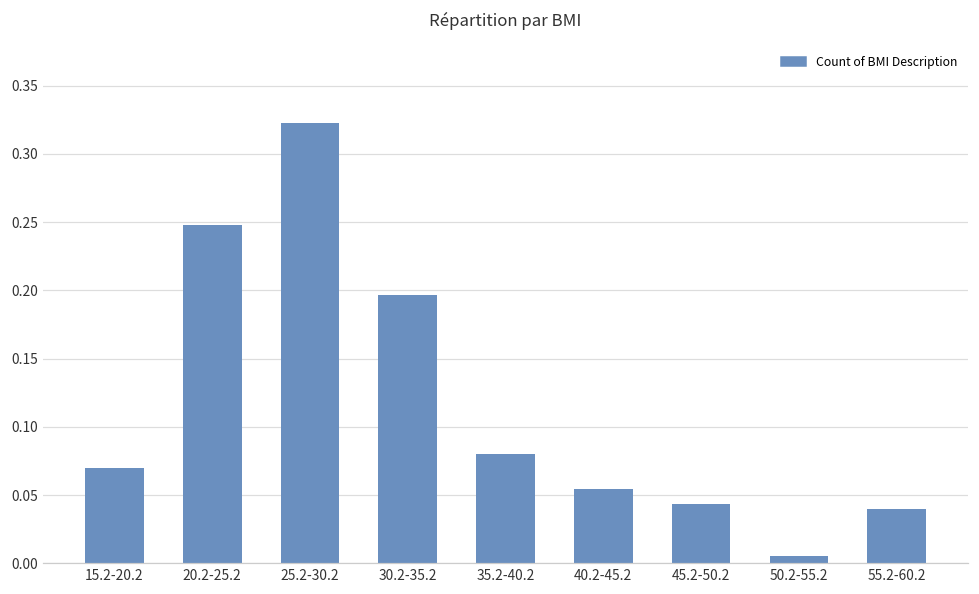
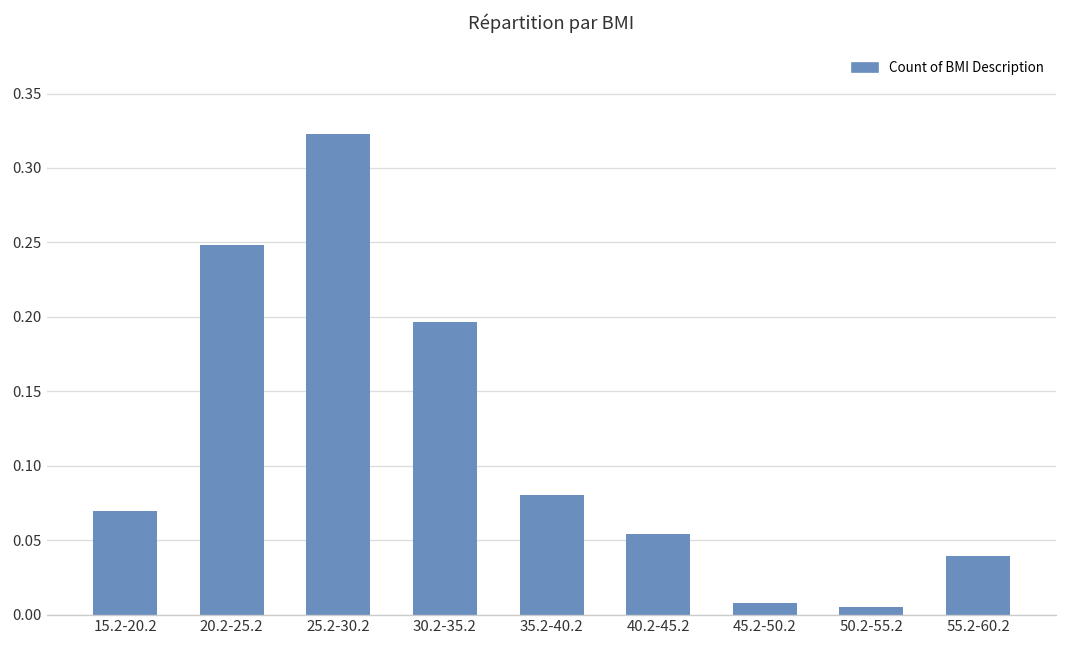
  {
    "15.2-20.2": 0.070,
    "20.2-25.2": 0.248,
    "25.2-30.2": 0.323,
    "30.2-35.2": 0.197,
    "35.2-40.2": 0.080,
    "40.2-45.2": 0.054,
-   "45.2-50.2": 0.043,
+   "45.2-50.2": 0.008,
    "50.2-55.2": 0.005,
    "55.2-60.2": 0.040
  }
